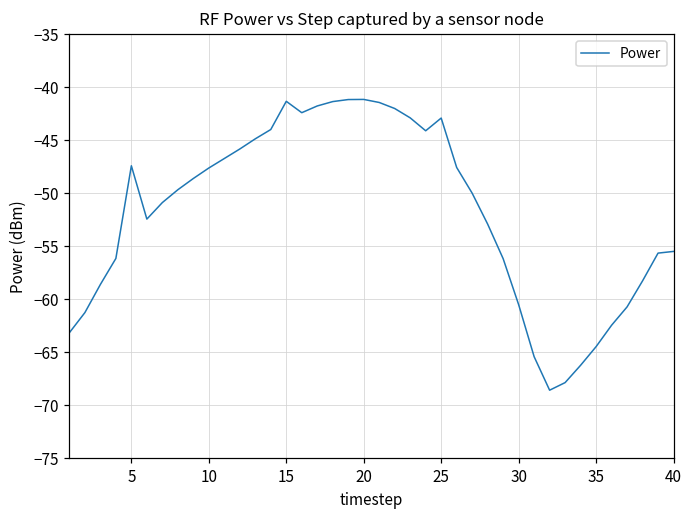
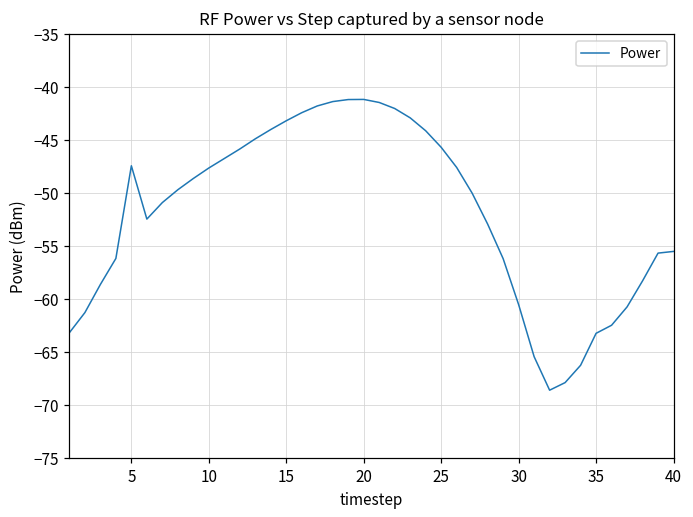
  {
    "5": -47,
    "10": -48,
-   "15": -41,
+   "15": -43,
    "20": -41,
-   "25": -43,
+   "25": -46,
    "30": -60,
-   "35": -64,
+   "35": -63,
    "40": -55
  }
